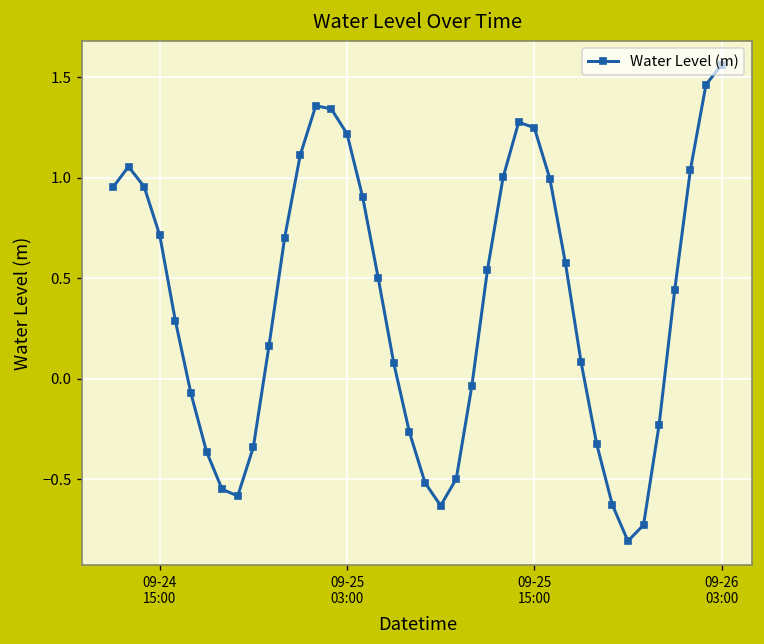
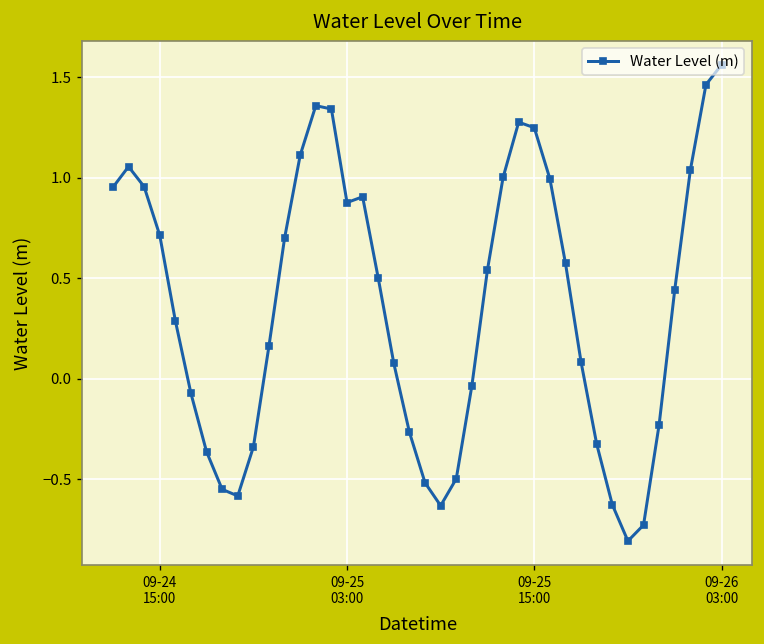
  {
    "09-24 15:00": 0.71,
-   "09-25 03:00": 1.22,
+   "09-25 03:00": 0.88,
    "09-25 15:00": 1.25
  }
